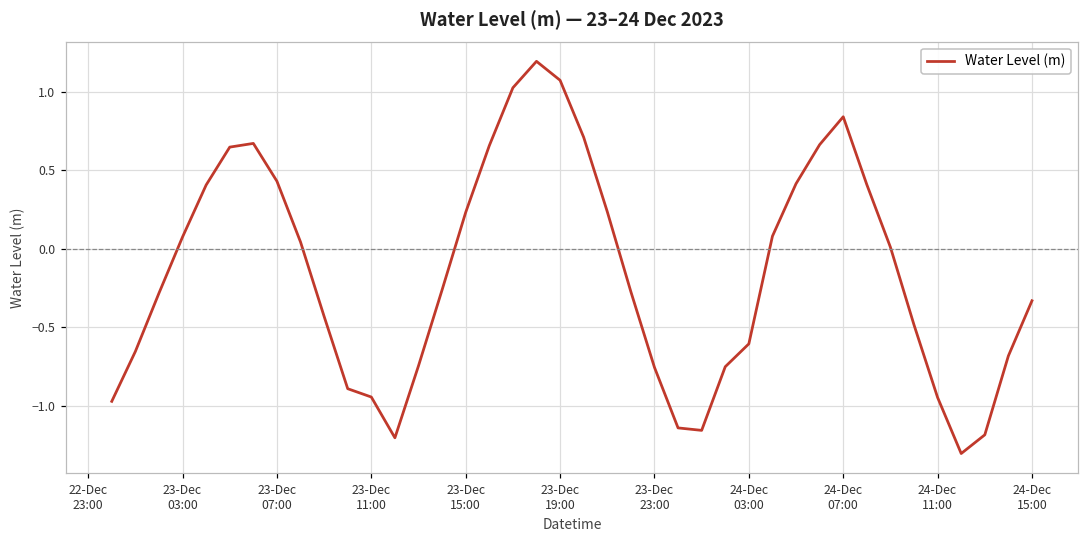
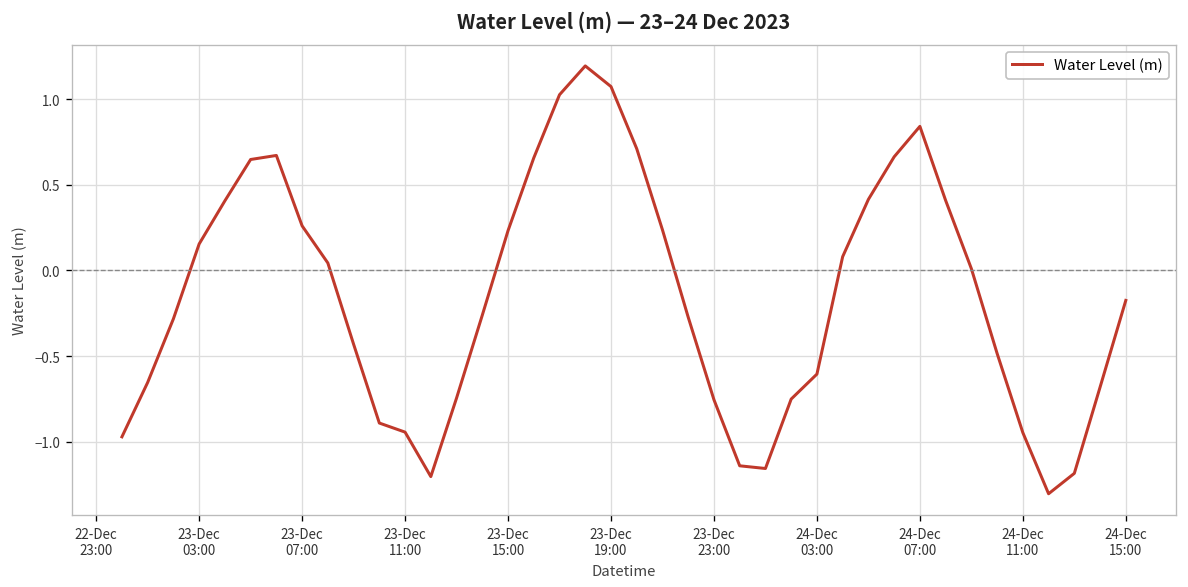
  {
-   "23-Dec 03:00": 0.08,
-   "23-Dec 07:00": 0.43,
+   "23-Dec 03:00": 0.15,
+   "23-Dec 07:00": 0.26,
    "23-Dec 11:00": -0.94,
    "23-Dec 15:00": 0.23,
    "23-Dec 19:00": 1.07,
    "23-Dec 23:00": -0.75,
    "24-Dec 03:00": -0.60,
    "24-Dec 07:00": 0.84,
    "24-Dec 11:00": -0.95,
-   "24-Dec 15:00": -0.33
+   "24-Dec 15:00": -0.17
  }
